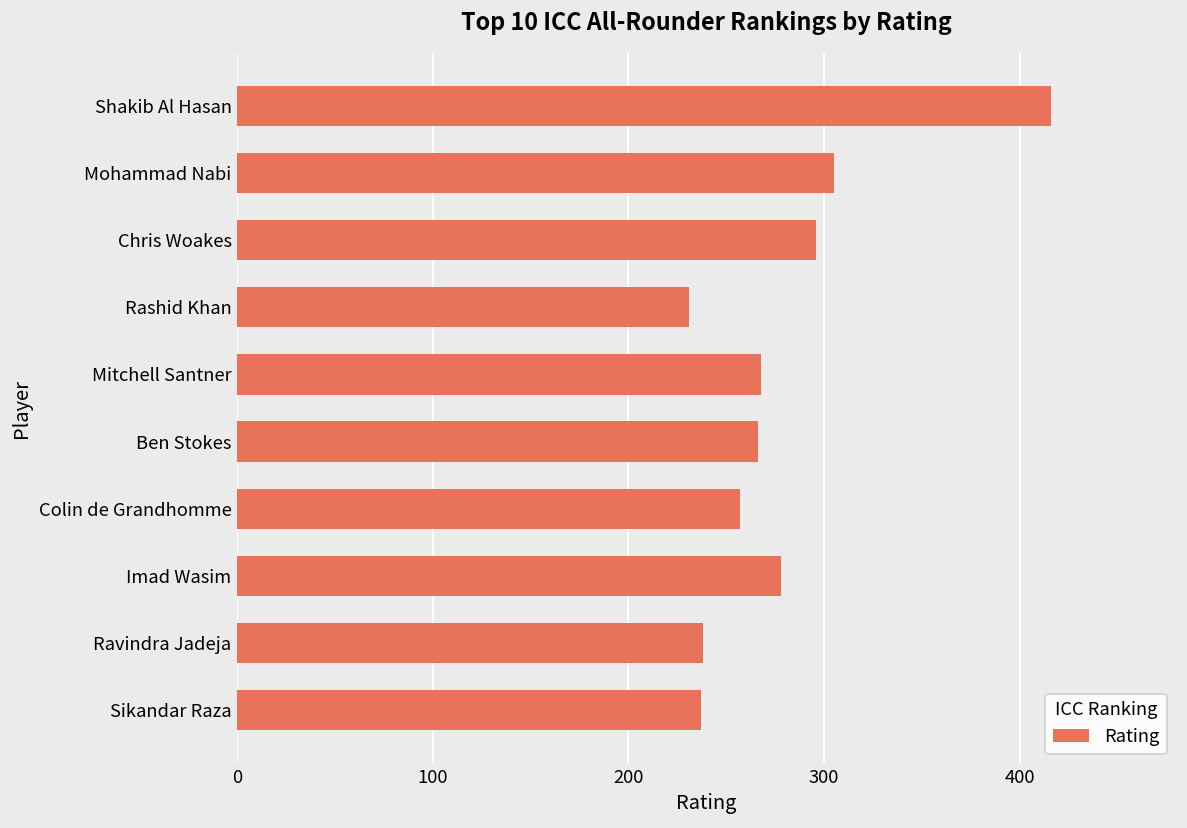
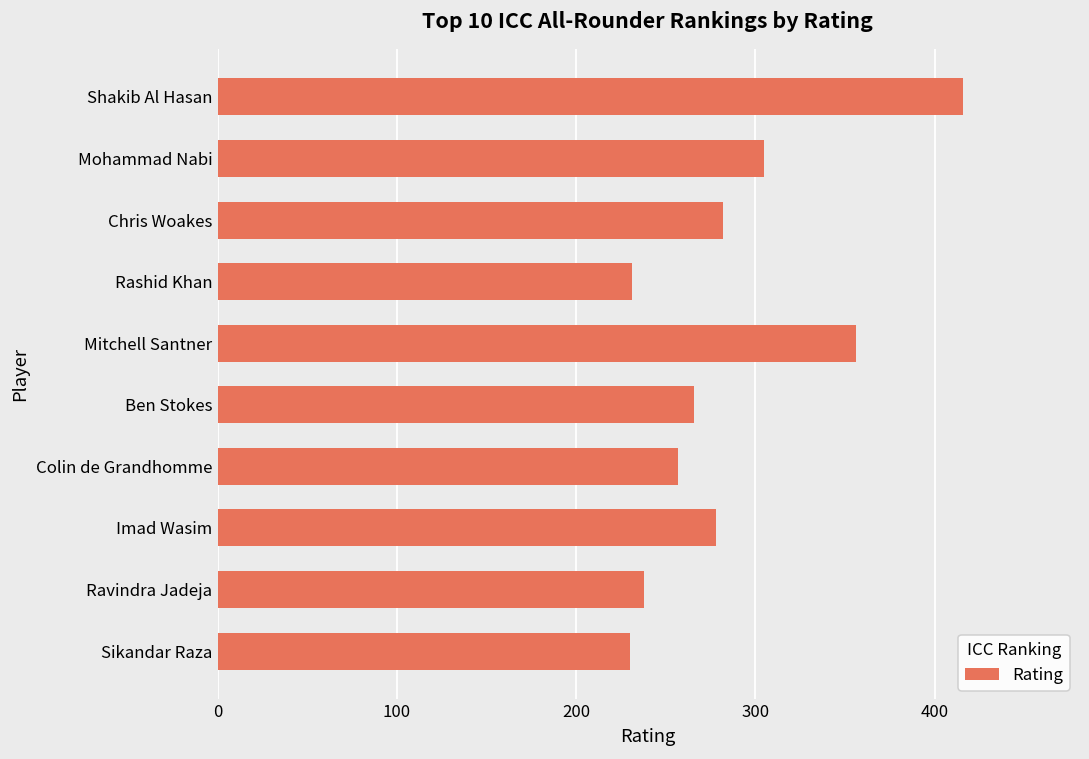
  {
    "Shakib Al Hasan": 416,
    "Mohammad Nabi": 305,
-   "Chris Woakes": 296,
+   "Chris Woakes": 282,
    "Rashid Khan": 231,
-   "Mitchell Santner": 268,
+   "Mitchell Santner": 356,
    "Ben Stokes": 266,
    "Colin de Grandhomme": 257,
    "Imad Wasim": 278,
    "Ravindra Jadeja": 238,
-   "Sikandar Raza": 237
+   "Sikandar Raza": 230
  }
